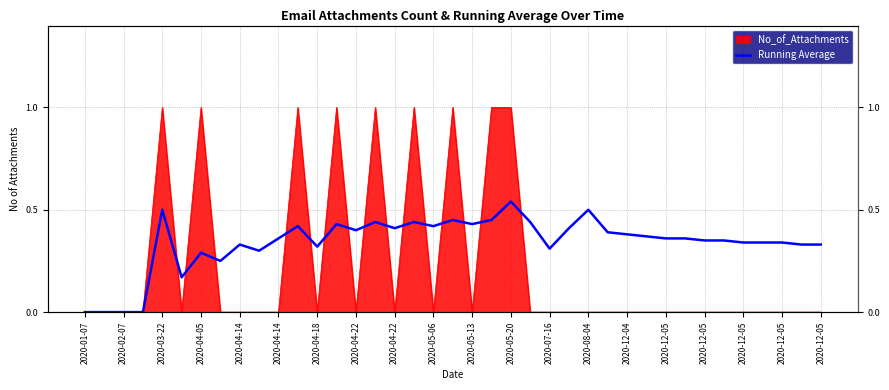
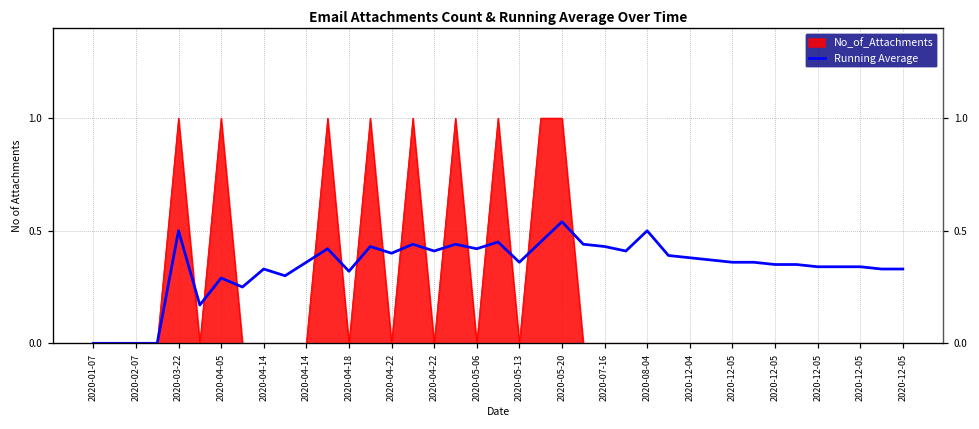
  {
    "No_of_Attachments": {
      "2020-03-22": 1.00,
      "2020-04-18": 0.00,
      "2020-05-13": 0.00,
      "2020-05-20": 1.00,
      "2020-07-16": 0.00,
      "2020-08-04": 0.00
    },
    "Running Average": {
      "2020-03-22": 0.50,
      "2020-04-18": 0.32,
-     "2020-05-13": 0.43,
+     "2020-05-13": 0.36,
      "2020-05-20": 0.54,
-     "2020-07-16": 0.31,
+     "2020-07-16": 0.43,
      "2020-08-04": 0.50
    }
  }
